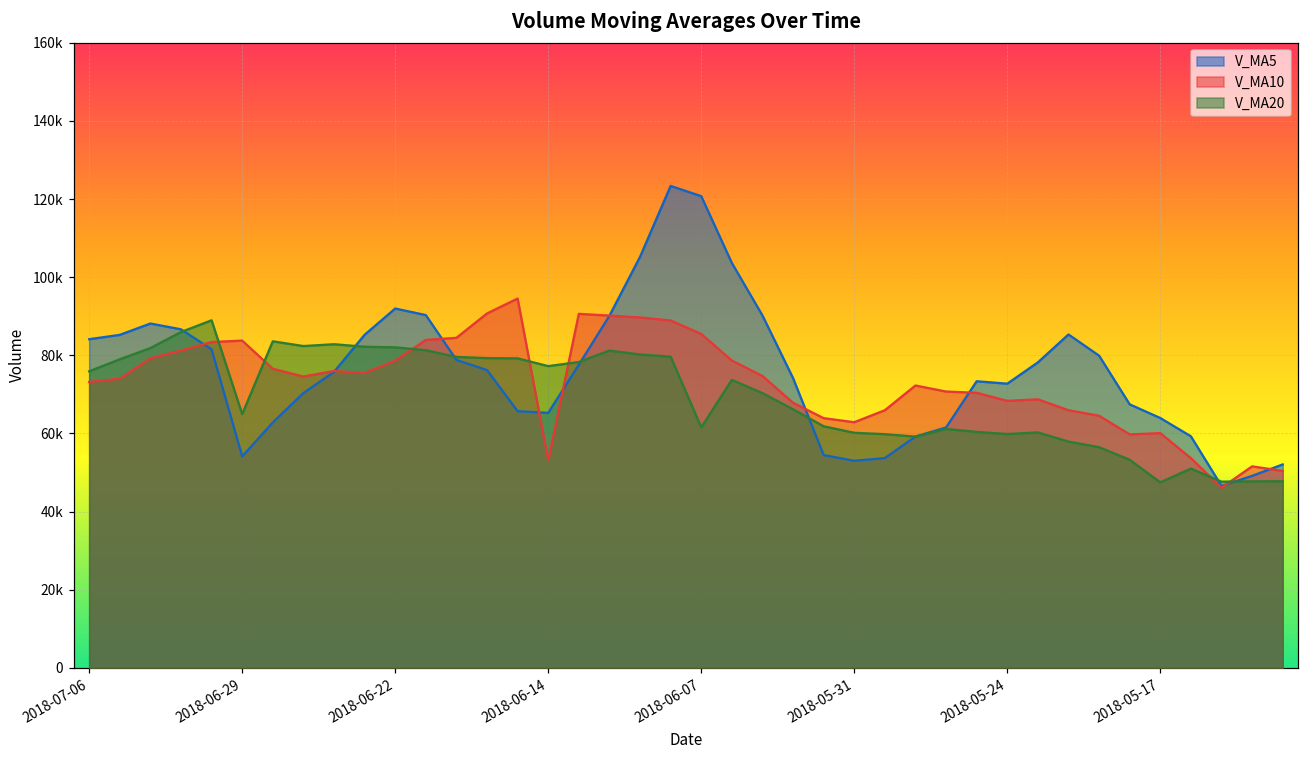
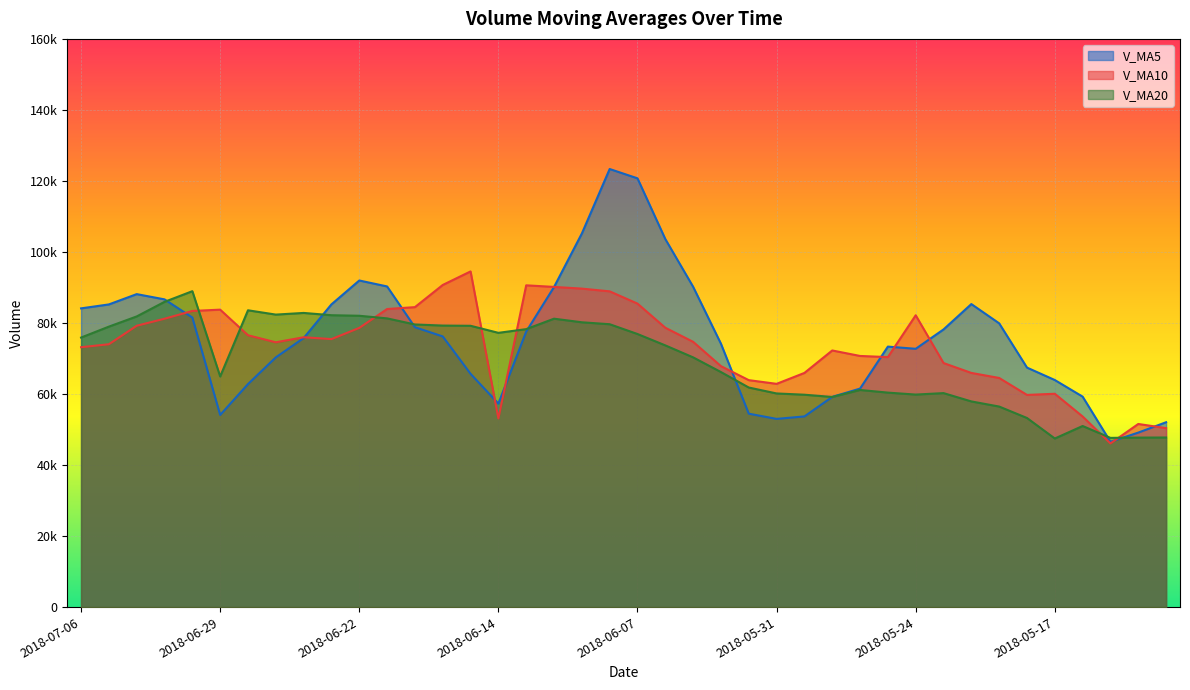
  {
    "V_MA5": {
      "2018-07-06": 84000,
      "2018-06-29": 54000,
      "2018-06-22": 92000,
-     "2018-06-14": 65000,
+     "2018-06-14": 57000,
      "2018-06-07": 121000,
      "2018-05-31": 53000,
      "2018-05-24": 73000,
      "2018-05-17": 64000
    },
    "V_MA10": {
      "2018-07-06": 73000,
      "2018-06-29": 84000,
      "2018-06-22": 79000,
      "2018-06-14": 53000,
      "2018-06-07": 85000,
      "2018-05-31": 63000,
-     "2018-05-24": 68000,
+     "2018-05-24": 82000,
      "2018-05-17": 60000
    },
    "V_MA20": {
      "2018-07-06": 76000,
      "2018-06-29": 65000,
      "2018-06-22": 82000,
      "2018-06-14": 77000,
-     "2018-06-07": 62000,
+     "2018-06-07": 77000,
      "2018-05-31": 60000,
      "2018-05-24": 60000,
      "2018-05-17": 47000
    }
  }
